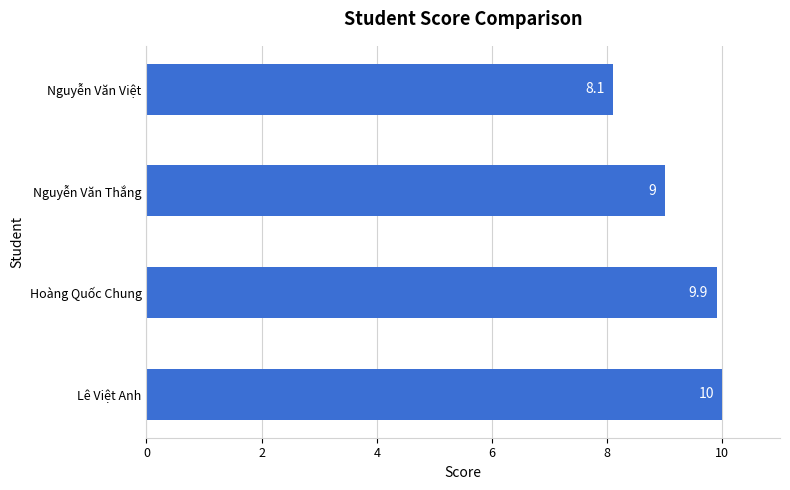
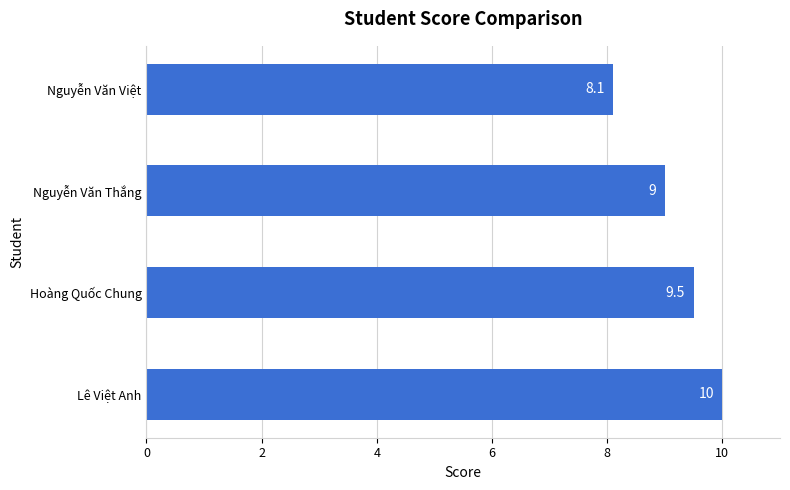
  {
    "Nguyễn Văn Việt": 8.1,
    "Nguyễn Văn Thắng": 9,
-   "Hoàng Quốc Chung": 9.9,
+   "Hoàng Quốc Chung": 9.5,
    "Lê Việt Anh": 10
  }
